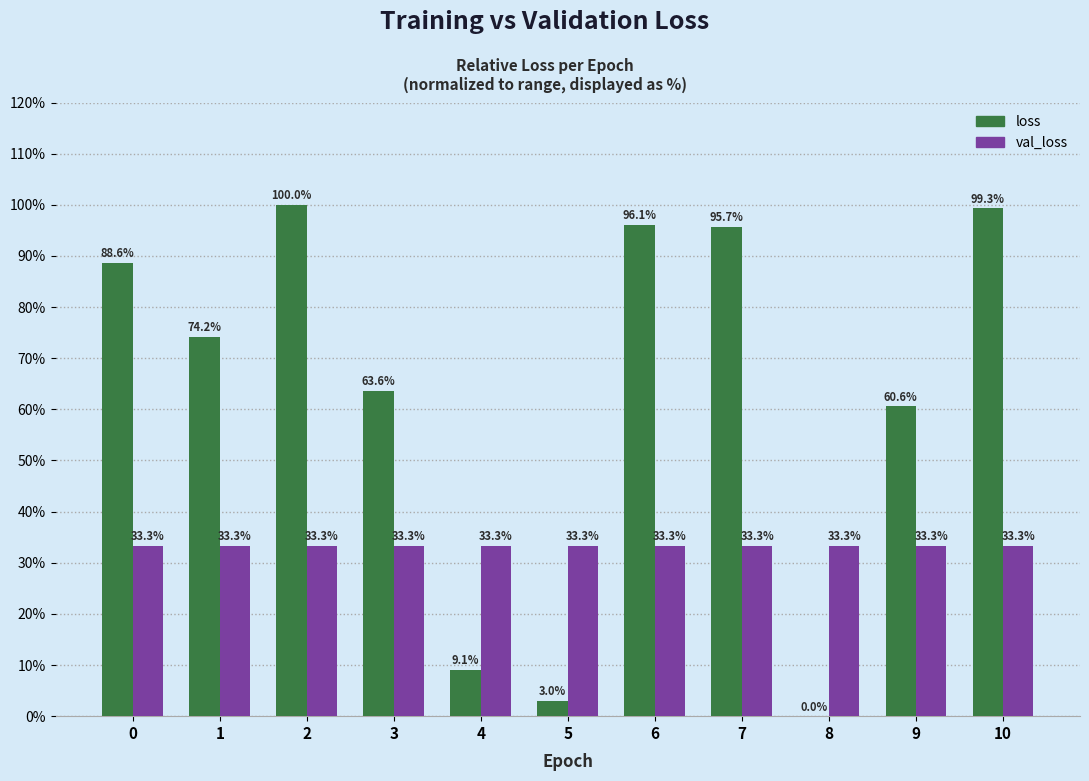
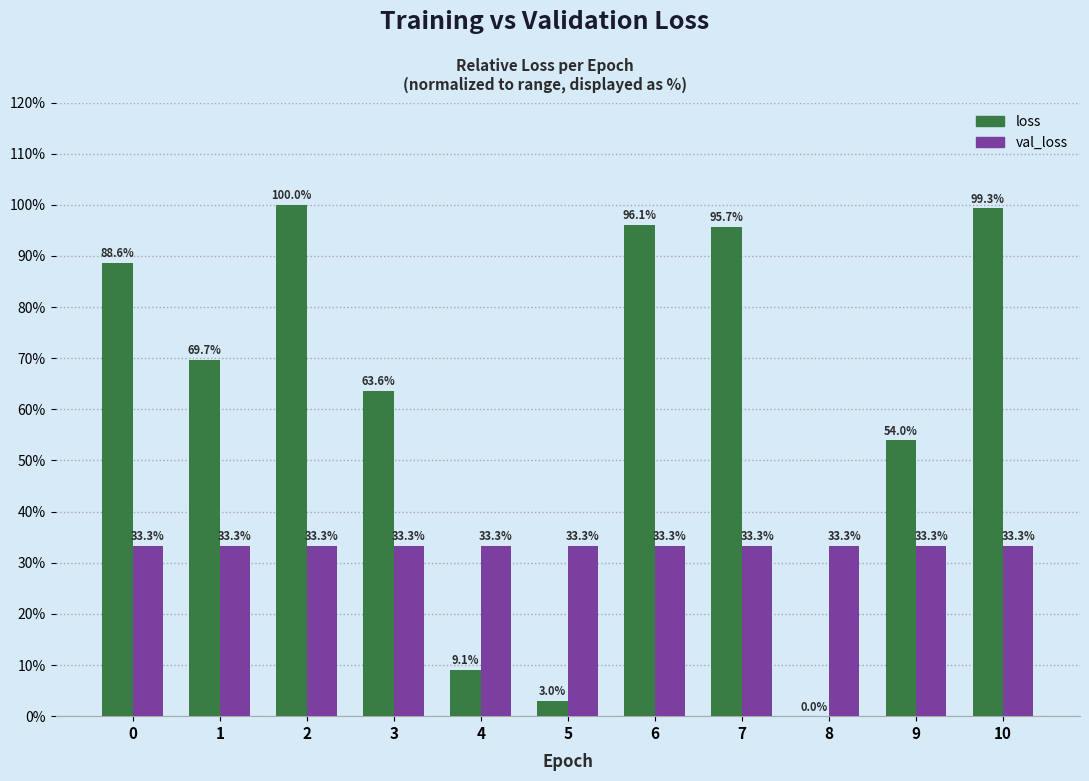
  {
    "loss": {
      "0": "88.6%",
-     "1": "74.2%",
+     "1": "69.7%",
      "2": "100.0%",
      "3": "63.6%",
      "4": "9.1%",
      "5": "3.0%",
      "6": "96.1%",
      "7": "95.7%",
      "8": "0.0%",
-     "9": "60.6%",
+     "9": "54.0%",
      "10": "99.3%"
    },
    "val_loss": {
      "0": "33.3%",
      "1": "33.3%",
      "2": "33.3%",
      "3": "33.3%",
      "4": "33.3%",
      "5": "33.3%",
      "6": "33.3%",
      "7": "33.3%",
      "8": "33.3%",
      "9": "33.3%",
      "10": "33.3%"
    }
  }
